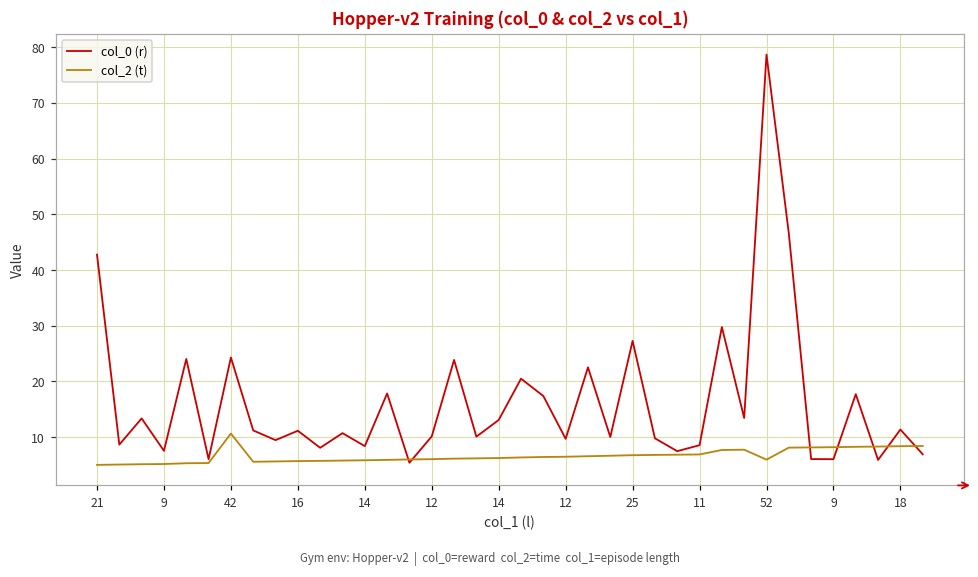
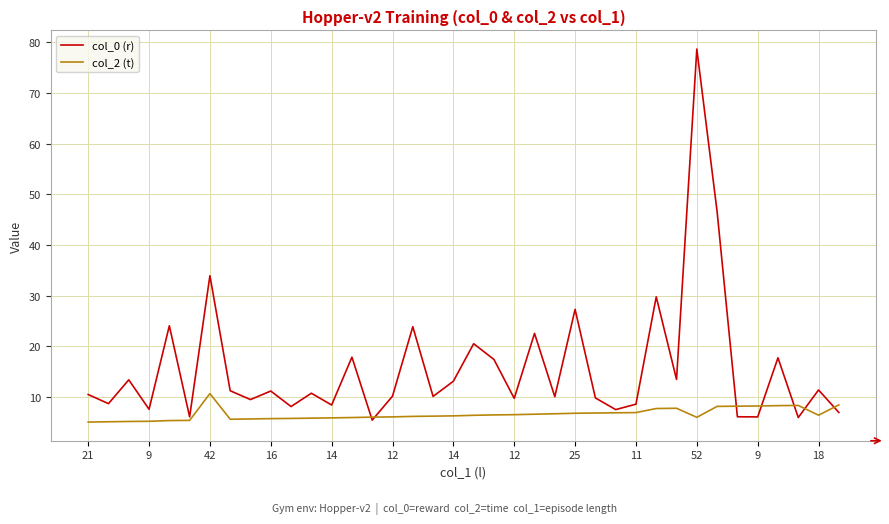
  {
    "col_0 (r)": {
-     "21": 43,
-     "42": 24,
+     "21": 10,
+     "42": 34,
      "52": 79,
      "18": 11
    },
    "col_2 (t)": {
      "21": 5,
      "42": 11,
      "52": 6,
-     "18": 8
+     "18": 6
    }
  }
